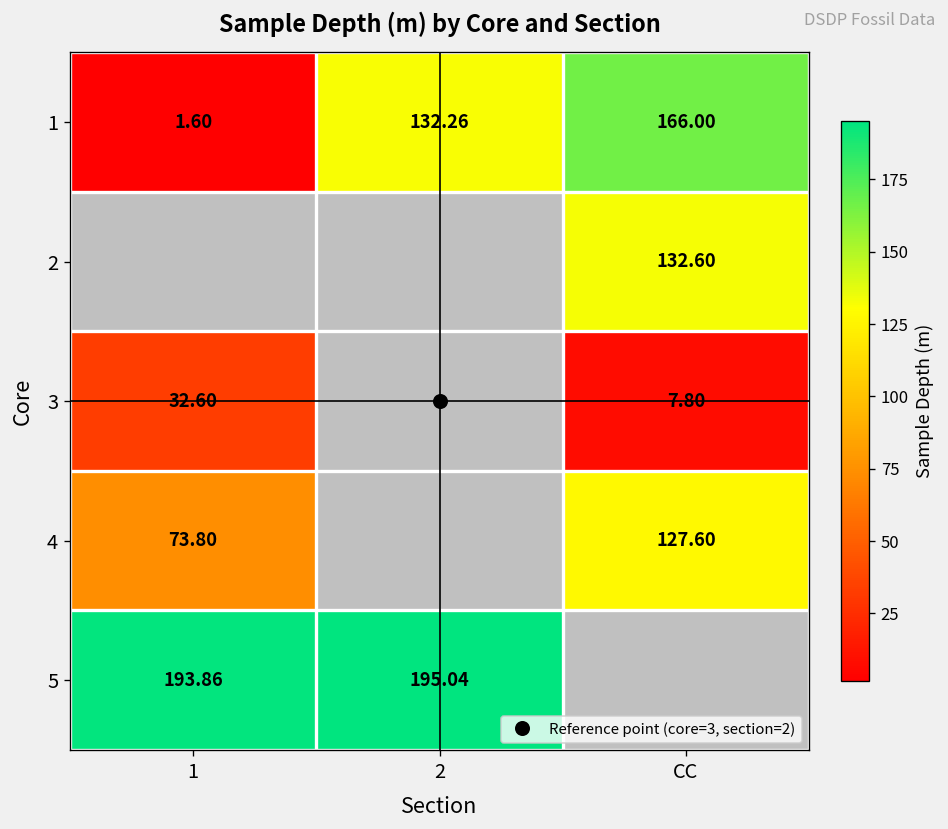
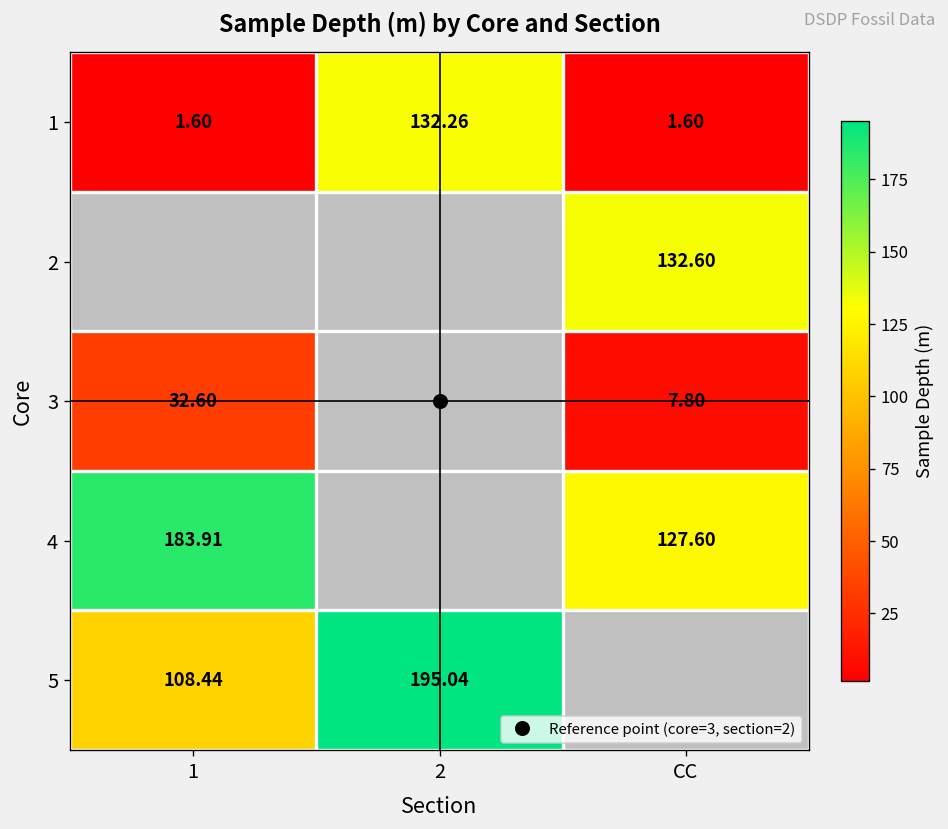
  {
    "1": {
      "1": 1.60,
      "2": 132.26,
-     "CC": 166.00
+     "CC": 1.60
    },
    "2": {
      "CC": 132.60
    },
    "3": {
      "1": 32.60,
      "CC": 7.80
    },
    "4": {
-     "1": 73.80,
+     "1": 183.91,
      "CC": 127.60
    },
    "5": {
-     "1": 193.86,
+     "1": 108.44,
      "2": 195.04
    }
  }
